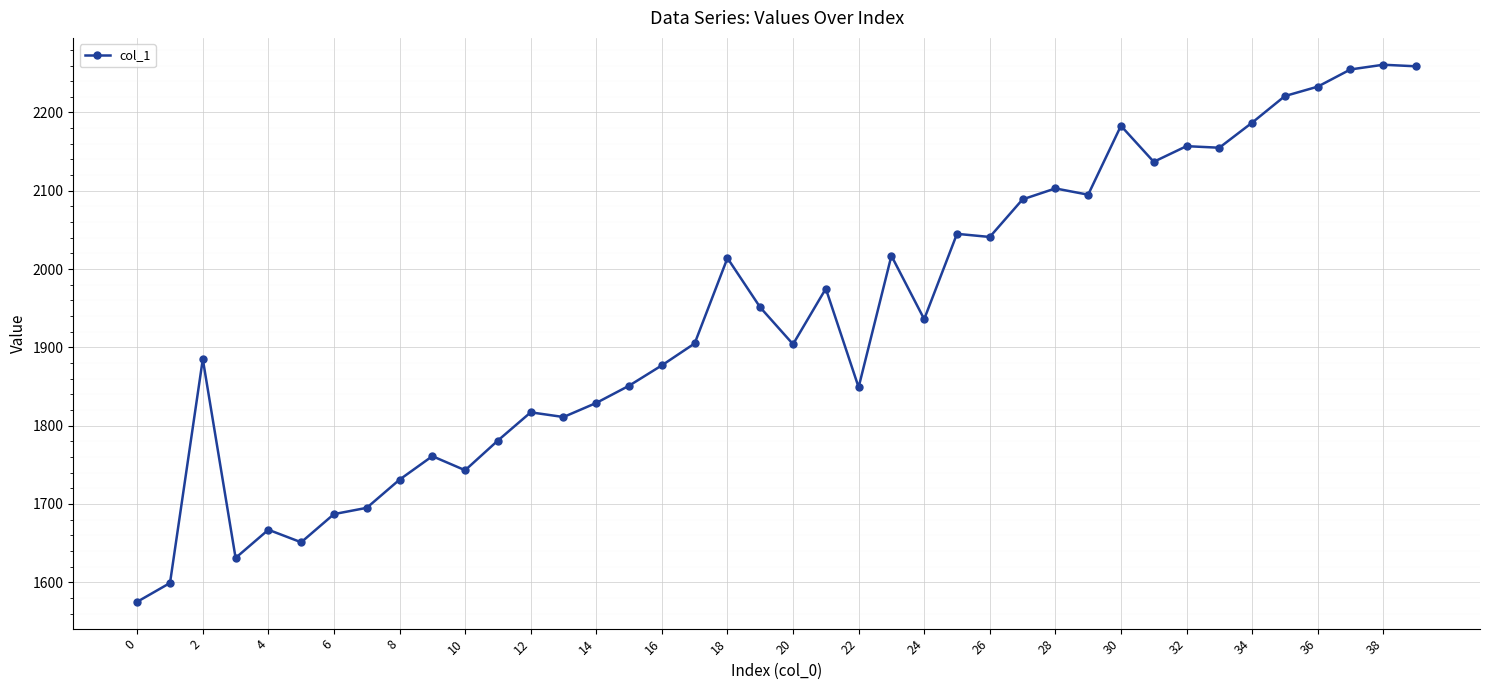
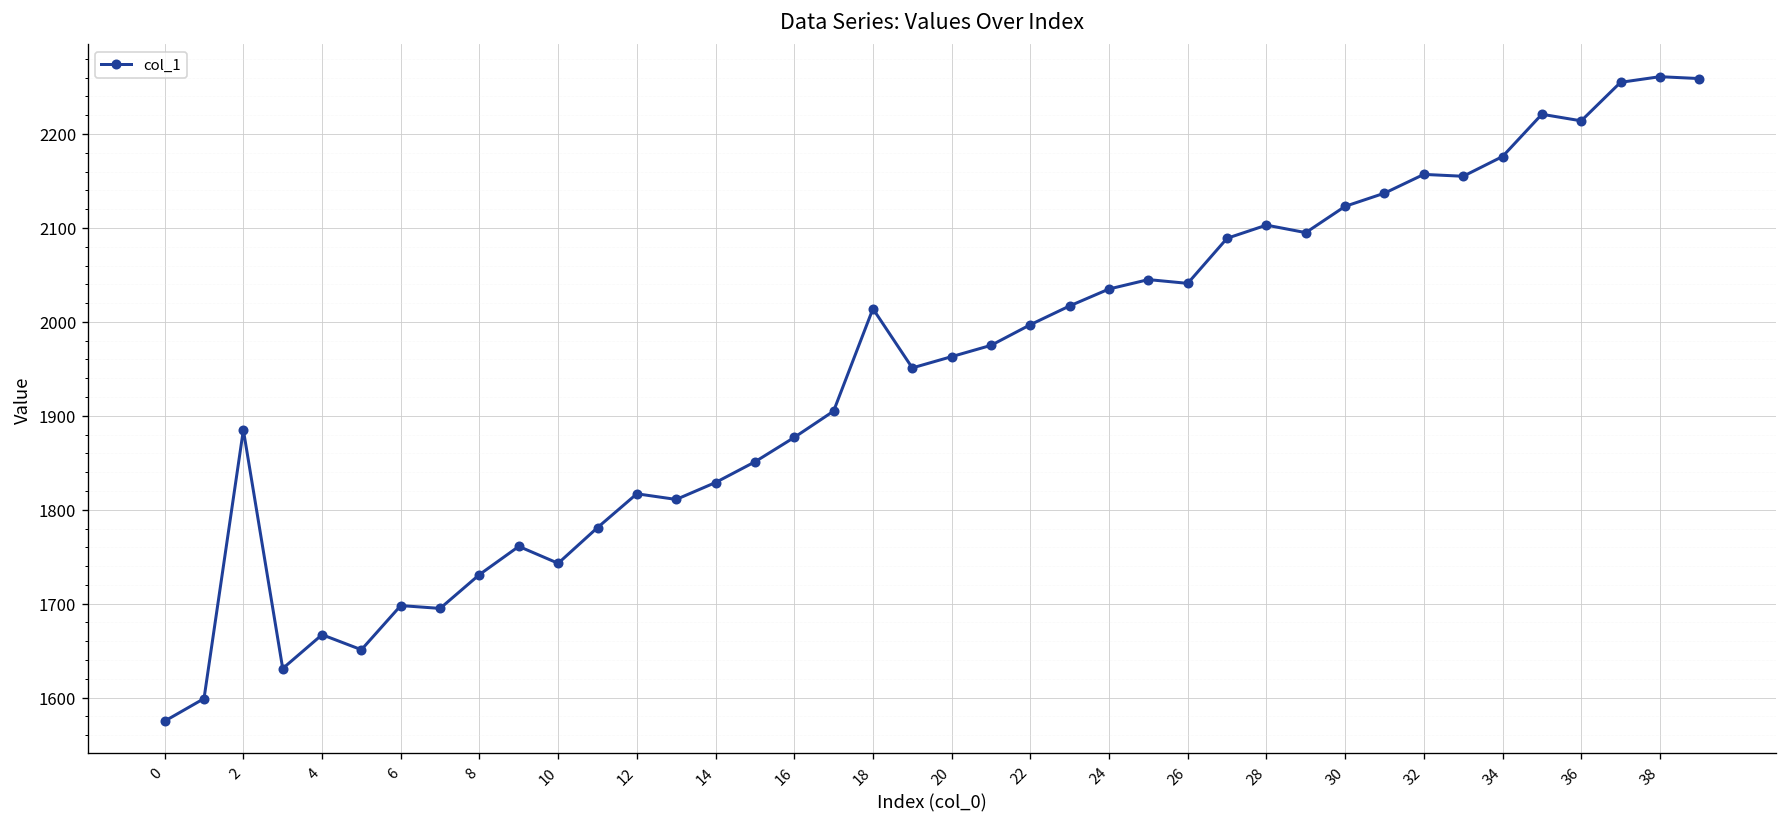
  {
    "0": 1580,
    "2": 1890,
    "4": 1670,
-   "6": 1690,
+   "6": 1700,
    "8": 1730,
    "10": 1740,
    "12": 1820,
    "14": 1830,
    "16": 1880,
    "18": 2010,
-   "20": 1900,
-   "22": 1850,
-   "24": 1940,
+   "20": 1960,
+   "22": 2000,
+   "24": 2040,
    "26": 2040,
    "28": 2100,
-   "30": 2180,
+   "30": 2120,
    "32": 2160,
-   "34": 2190,
-   "36": 2230,
+   "34": 2180,
+   "36": 2210,
    "38": 2260
  }
